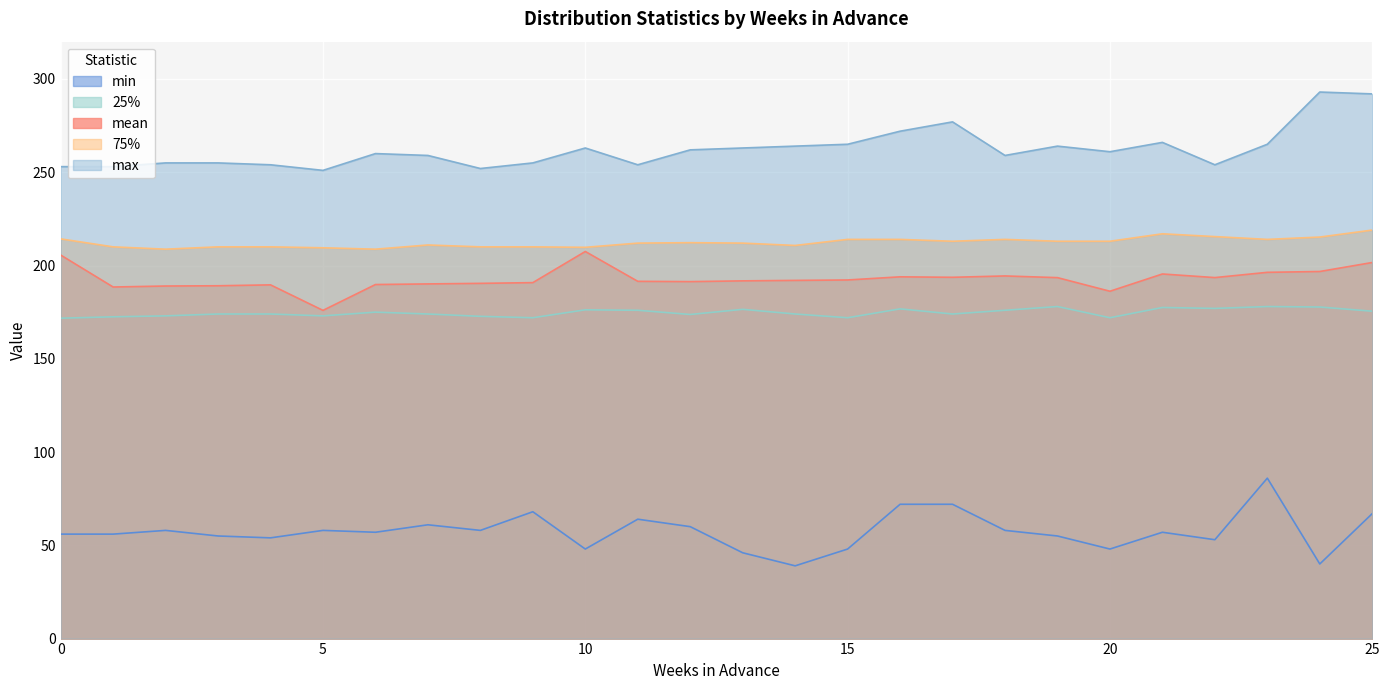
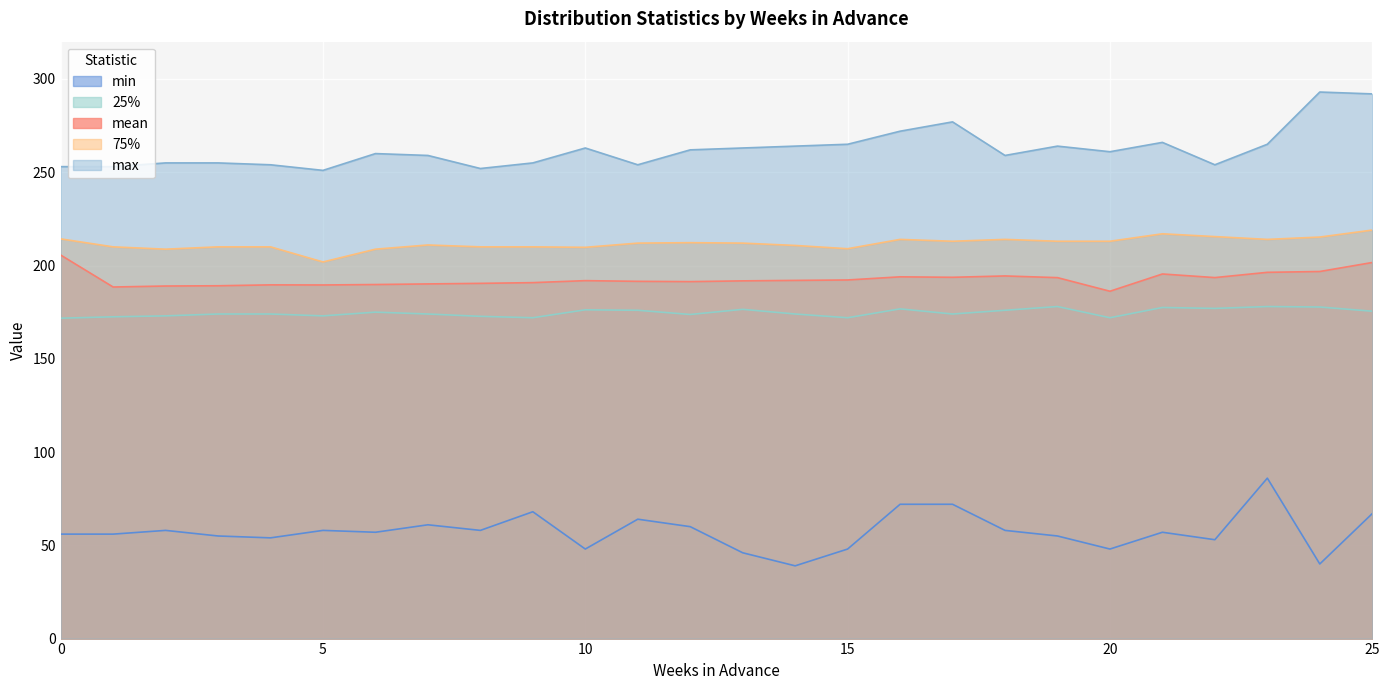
  {
    "mean": {
      "0": 206,
-     "5": 176,
-     "10": 208,
+     "5": 190,
+     "10": 192,
      "15": 192,
      "20": 186,
      "25": 202
    },
    "75%": {
      "0": 214,
-     "5": 210,
+     "5": 202,
      "10": 210,
-     "15": 214,
+     "15": 209,
      "20": 213,
      "25": 219
    }
  }
